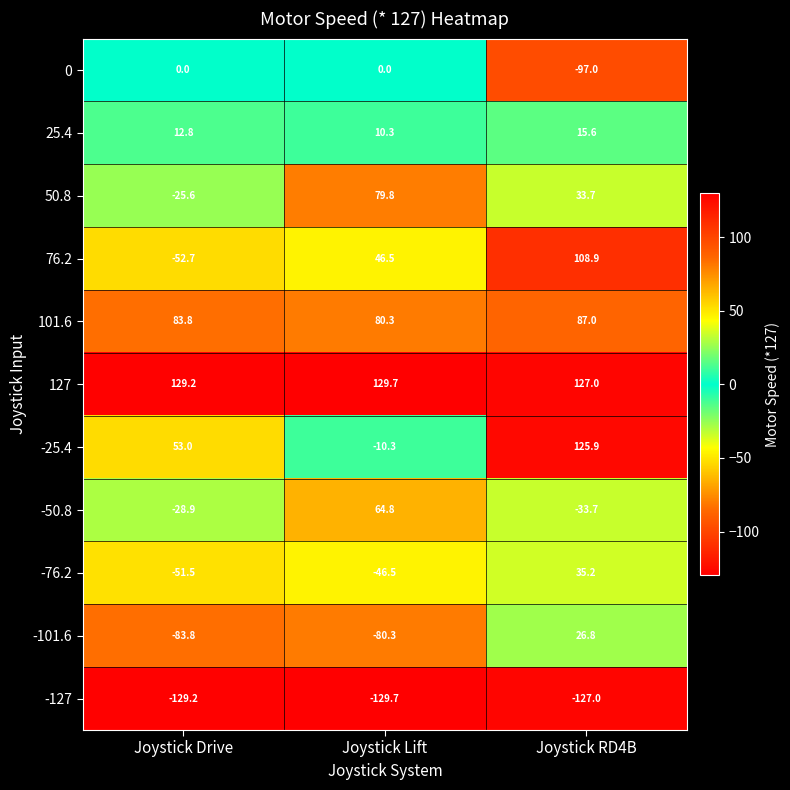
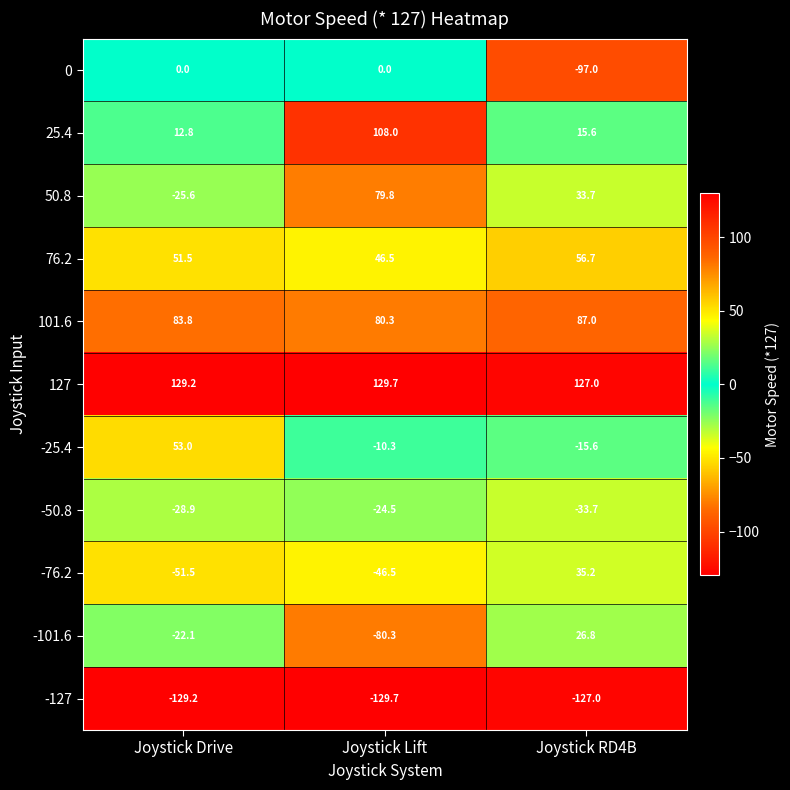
  {
    "0": {
      "Joystick Drive": 0.0,
      "Joystick Lift": 0.0,
      "Joystick RD4B": -97.0
    },
    "25.4": {
      "Joystick Drive": 12.8,
-     "Joystick Lift": 10.3,
+     "Joystick Lift": 108.0,
      "Joystick RD4B": 15.6
    },
    "50.8": {
      "Joystick Drive": -25.6,
      "Joystick Lift": 79.8,
      "Joystick RD4B": 33.7
    },
    "76.2": {
-     "Joystick Drive": -52.7,
+     "Joystick Drive": 51.5,
      "Joystick Lift": 46.5,
-     "Joystick RD4B": 108.9
+     "Joystick RD4B": 56.7
    },
    "101.6": {
      "Joystick Drive": 83.8,
      "Joystick Lift": 80.3,
      "Joystick RD4B": 87.0
    },
    "127": {
      "Joystick Drive": 129.2,
      "Joystick Lift": 129.7,
      "Joystick RD4B": 127.0
    },
    "-25.4": {
      "Joystick Drive": 53.0,
      "Joystick Lift": -10.3,
-     "Joystick RD4B": 125.9
+     "Joystick RD4B": -15.6
    },
    "-50.8": {
      "Joystick Drive": -28.9,
-     "Joystick Lift": 64.8,
+     "Joystick Lift": -24.5,
      "Joystick RD4B": -33.7
    },
    "-76.2": {
      "Joystick Drive": -51.5,
      "Joystick Lift": -46.5,
      "Joystick RD4B": 35.2
    },
    "-101.6": {
-     "Joystick Drive": -83.8,
+     "Joystick Drive": -22.1,
      "Joystick Lift": -80.3,
      "Joystick RD4B": 26.8
    },
    "-127": {
      "Joystick Drive": -129.2,
      "Joystick Lift": -129.7,
      "Joystick RD4B": -127.0
    }
  }
